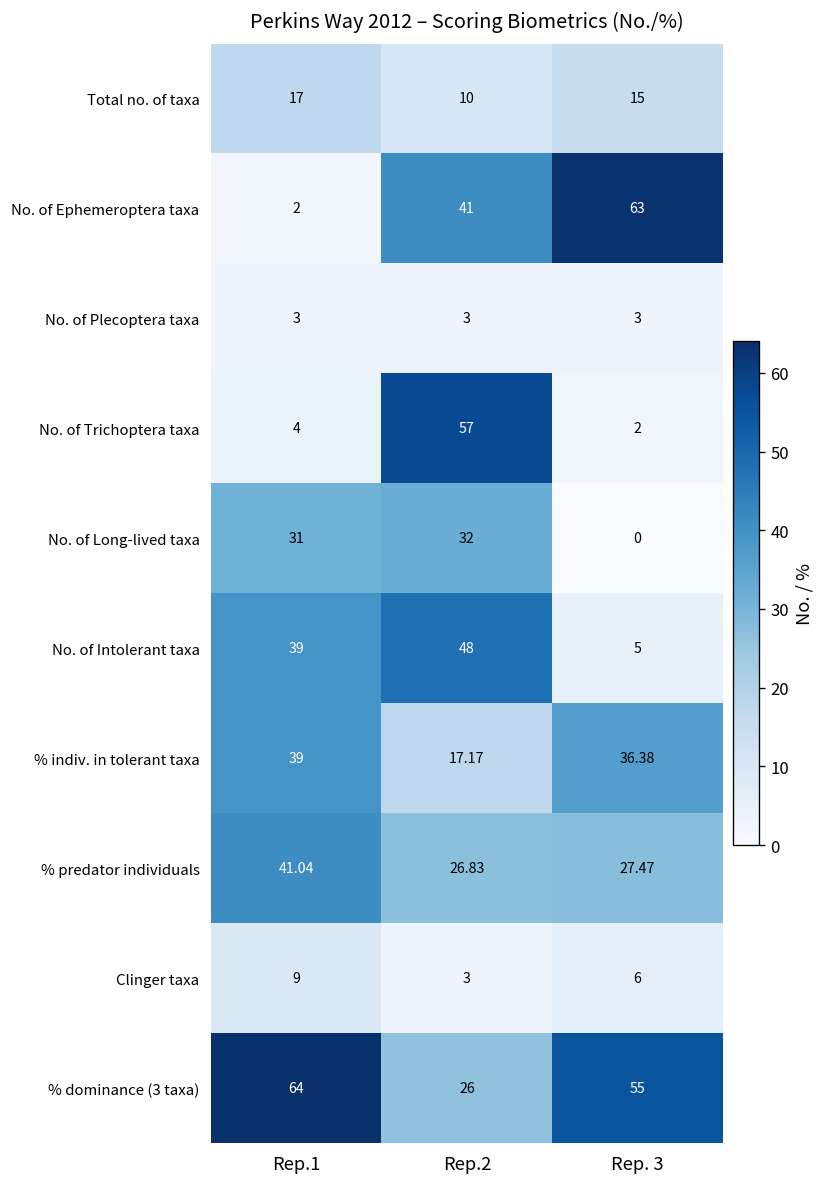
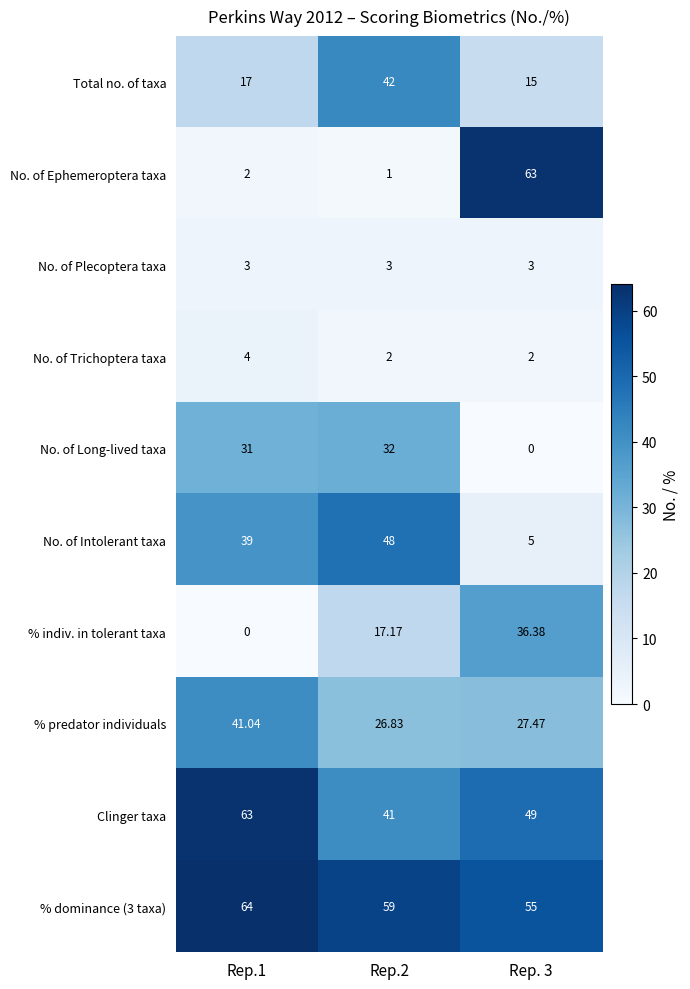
  {
    "Total no. of taxa": {
      "Rep.1": 17,
-     "Rep.2": 10,
+     "Rep.2": 42,
      "Rep. 3": 15
    },
    "No. of Ephemeroptera taxa": {
      "Rep.1": 2,
-     "Rep.2": 41,
+     "Rep.2": 1,
      "Rep. 3": 63
    },
    "No. of Plecoptera taxa": {
      "Rep.1": 3,
      "Rep.2": 3,
      "Rep. 3": 3
    },
    "No. of Trichoptera taxa": {
      "Rep.1": 4,
-     "Rep.2": 57,
+     "Rep.2": 2,
      "Rep. 3": 2
    },
    "No. of Long-lived taxa": {
      "Rep.1": 31,
      "Rep.2": 32,
      "Rep. 3": 0
    },
    "No. of Intolerant taxa": {
      "Rep.1": 39,
      "Rep.2": 48,
      "Rep. 3": 5
    },
    "% indiv. in tolerant taxa": {
-     "Rep.1": 39,
+     "Rep.1": 0,
      "Rep.2": 17.17,
      "Rep. 3": 36.38
    },
    "% predator individuals": {
      "Rep.1": 41.04,
      "Rep.2": 26.83,
      "Rep. 3": 27.47
    },
    "Clinger taxa": {
-     "Rep.1": 9,
-     "Rep.2": 3,
-     "Rep. 3": 6
+     "Rep.1": 63,
+     "Rep.2": 41,
+     "Rep. 3": 49
    },
    "% dominance (3 taxa)": {
      "Rep.1": 64,
-     "Rep.2": 26,
+     "Rep.2": 59,
      "Rep. 3": 55
    }
  }
